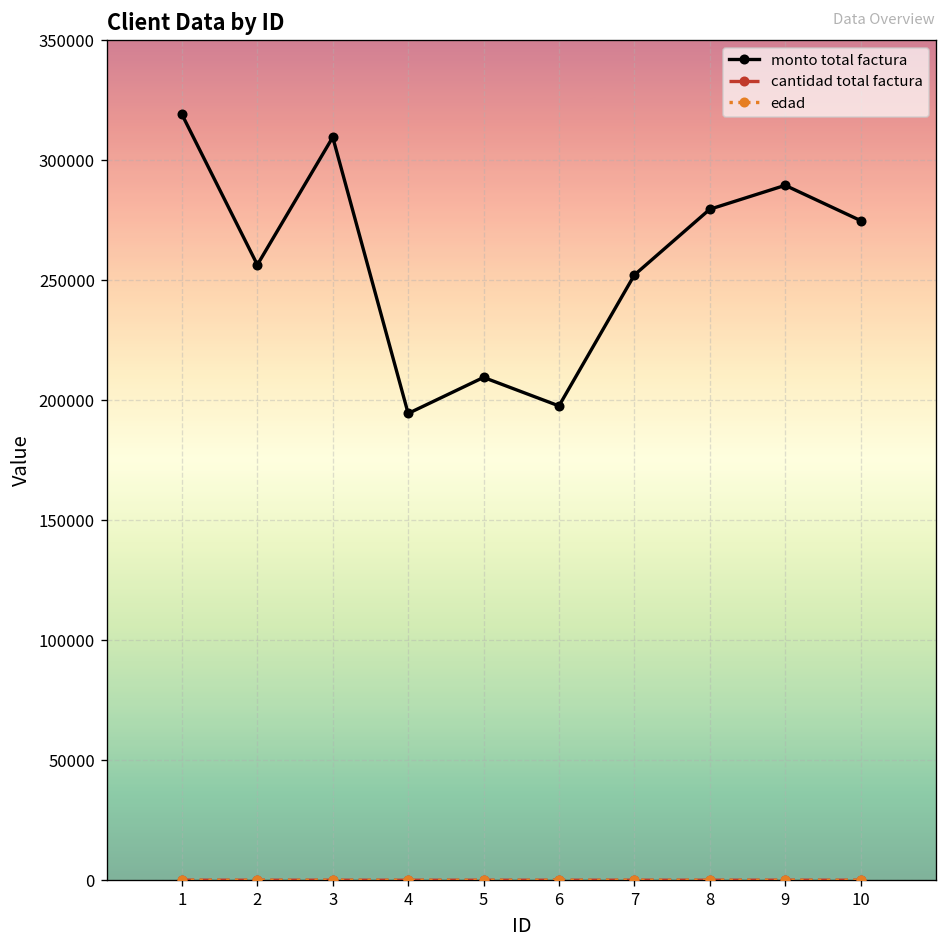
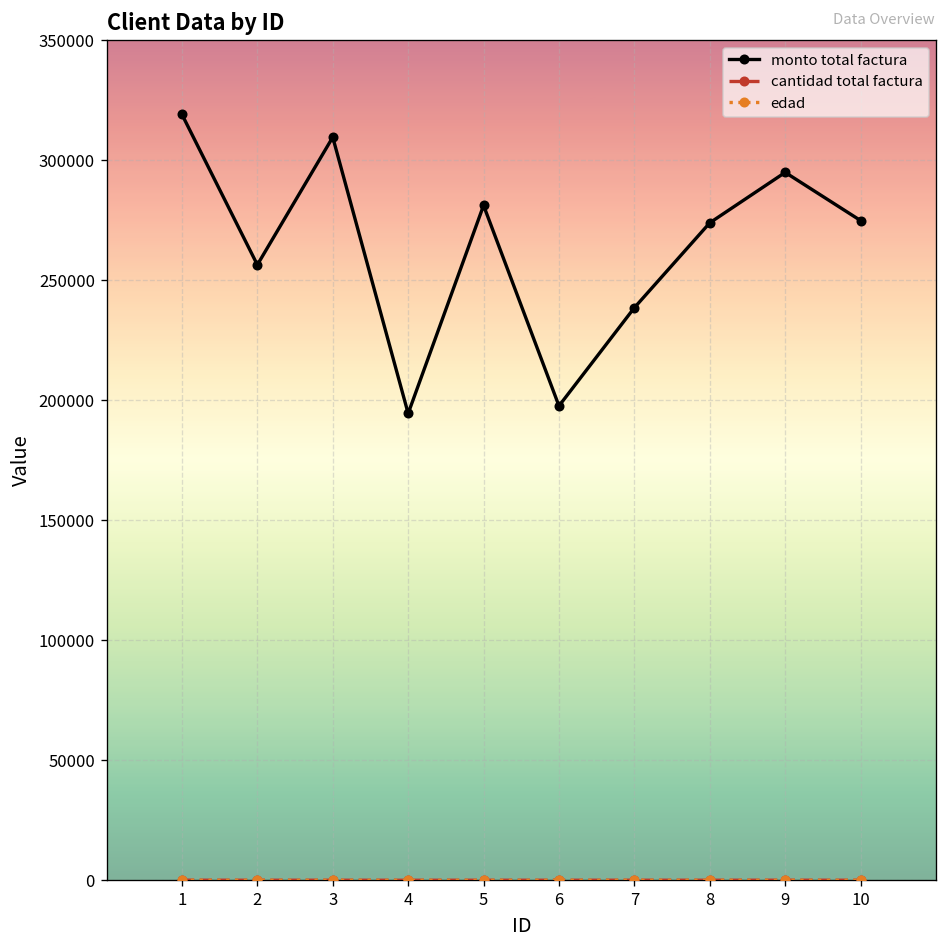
  {
    "monto total factura": {
      "1": 319000,
      "2": 256000,
      "3": 310000,
      "4": 194000,
-     "5": 209000,
+     "5": 281000,
      "6": 198000,
-     "7": 252000,
-     "8": 280000,
-     "9": 289000,
+     "7": 239000,
+     "8": 274000,
+     "9": 295000,
      "10": 275000
    },
    "edad": {
      "1": 0,
      "2": 0,
      "3": 0,
      "4": 0,
      "5": 0,
      "6": 0,
      "7": 0,
      "8": 0,
      "9": 0,
      "10": 0
    }
  }
